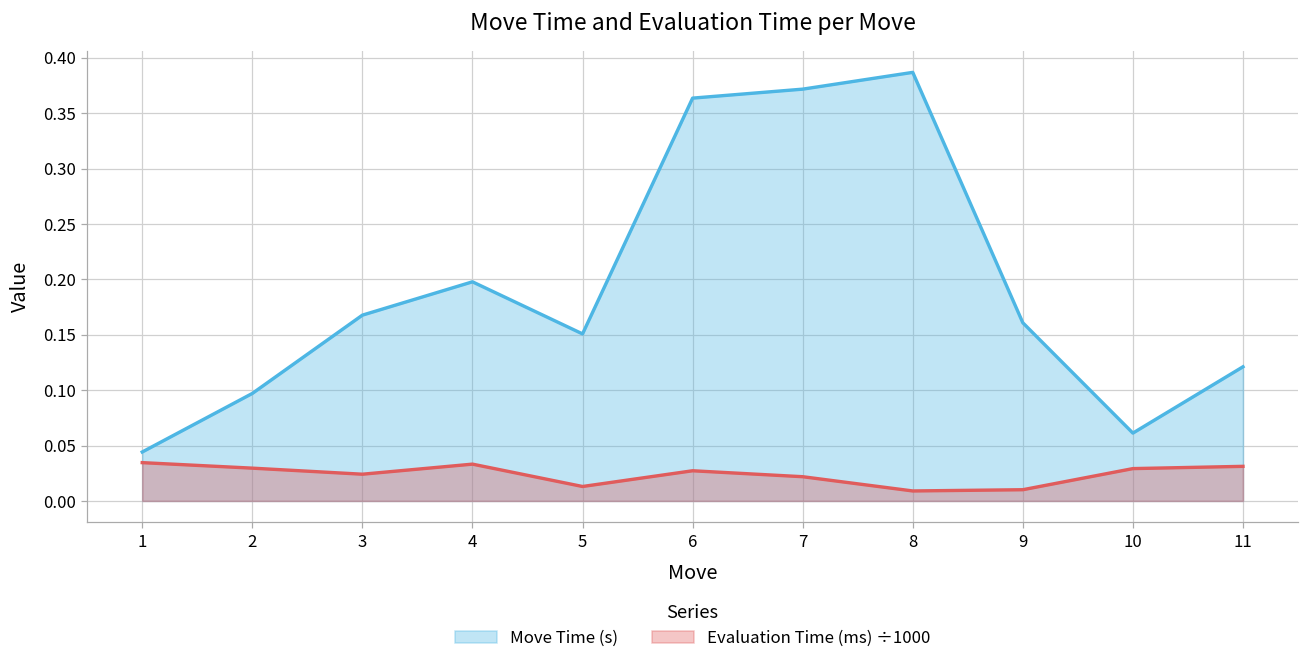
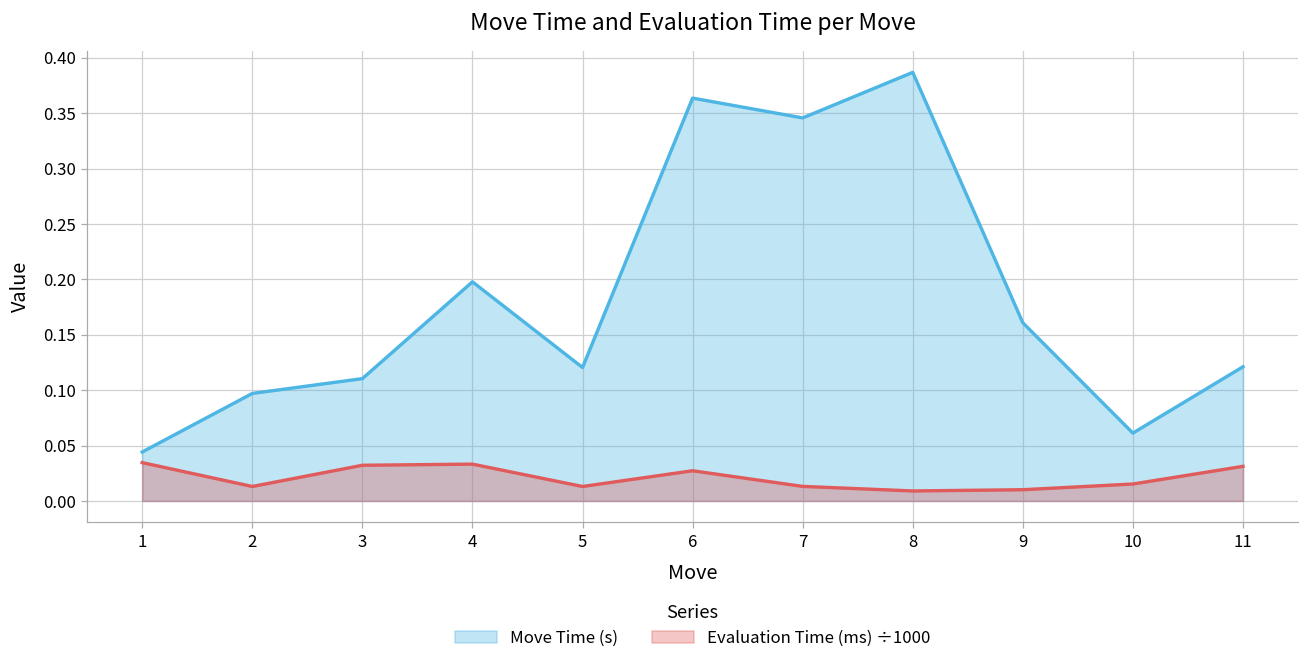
  {
    "Move Time (s)": {
      "1": 0.044,
      "2": 0.097,
-     "3": 0.168,
+     "3": 0.110,
      "4": 0.198,
-     "5": 0.151,
+     "5": 0.120,
      "6": 0.364,
-     "7": 0.372,
+     "7": 0.346,
      "8": 0.387,
      "9": 0.161,
      "10": 0.061,
      "11": 0.121
    },
    "Evaluation Time (ms) ÷1000": {
      "1": 0.035,
-     "2": 0.030,
-     "3": 0.024,
+     "2": 0.013,
+     "3": 0.032,
      "4": 0.033,
      "5": 0.013,
      "6": 0.027,
-     "7": 0.022,
+     "7": 0.013,
      "8": 0.009,
      "9": 0.010,
-     "10": 0.029,
+     "10": 0.015,
      "11": 0.031
    }
  }
